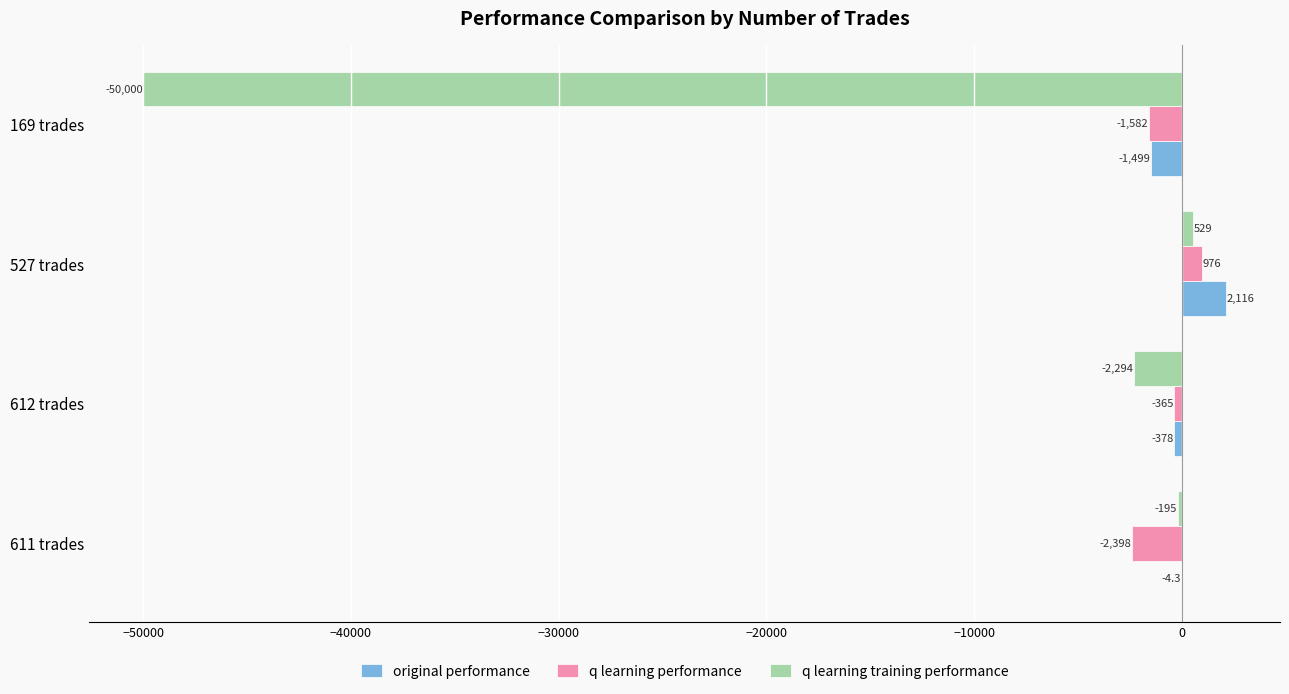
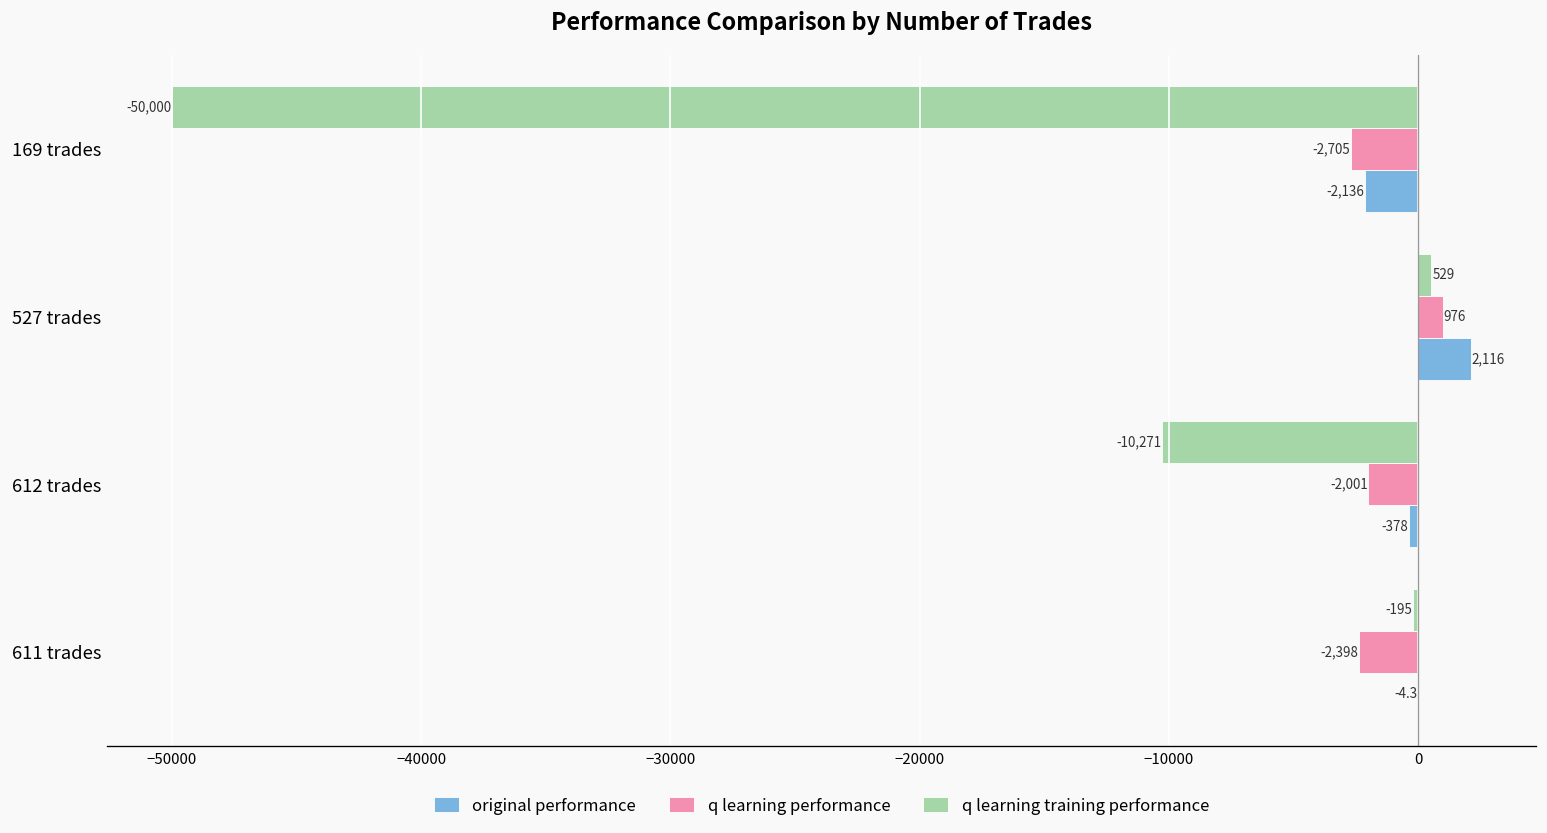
  {
    "original performance": {
-     "169 trades": "-1,499",
+     "169 trades": "-2,136",
      "527 trades": "2,116",
      "612 trades": "-378",
      "611 trades": "-4.3"
    },
    "q learning performance": {
-     "169 trades": "-1,582",
+     "169 trades": "-2,705",
      "527 trades": "976",
-     "612 trades": "-365",
+     "612 trades": "-2,001",
      "611 trades": "-2,398"
    },
    "q learning training performance": {
      "169 trades": "-50,000",
      "527 trades": "529",
-     "612 trades": "-2,294",
+     "612 trades": "-10,271",
      "611 trades": "-195"
    }
  }
